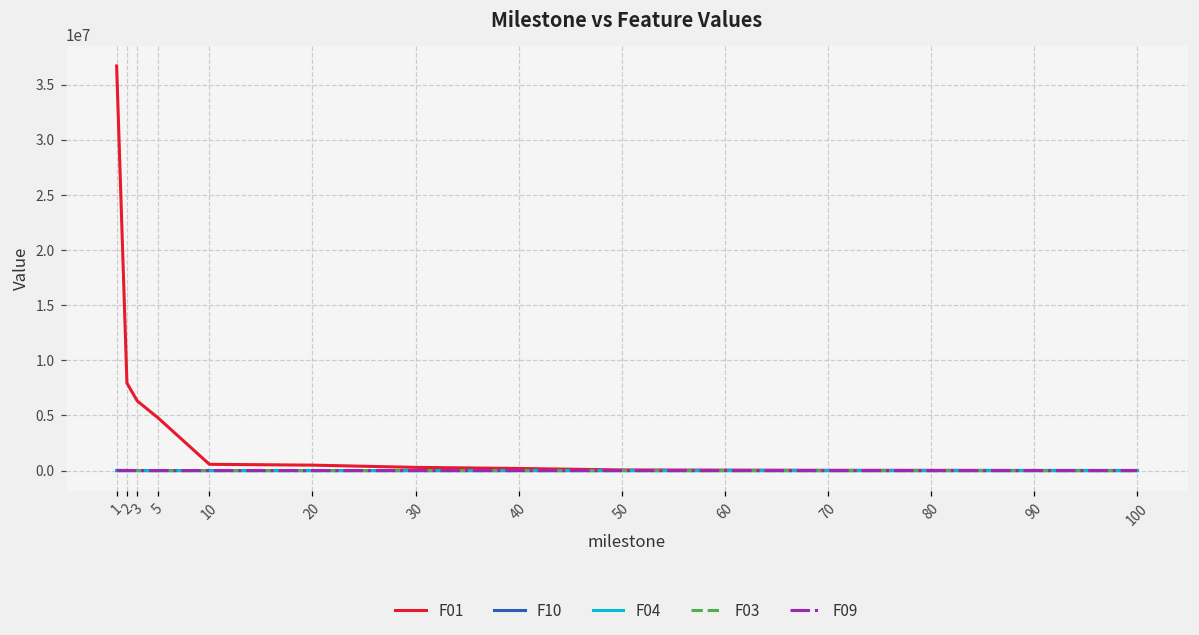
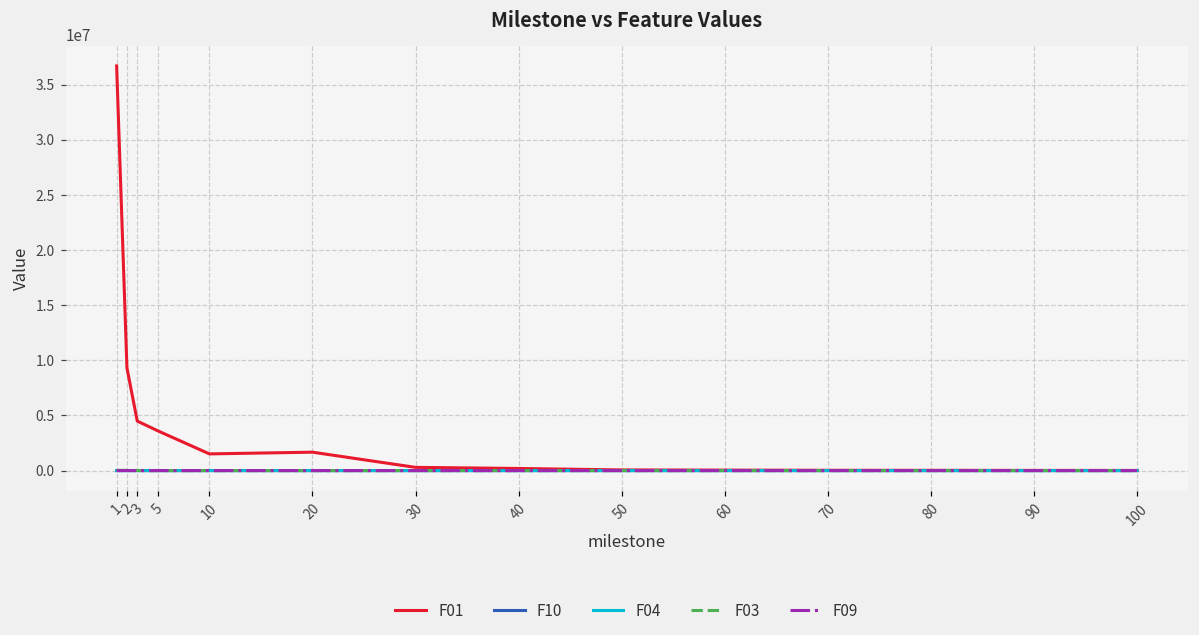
  {
    "F01": {
      "1": 36700000,
-     "2": 7900000,
-     "3": 6300000,
-     "5": 4800000,
-     "10": 600000,
-     "20": 500000,
+     "2": 9300000,
+     "3": 4500000,
+     "5": 3600000,
+     "10": 1500000,
+     "20": 1700000,
      "30": 300000
    },
    "F09": {
      "1": 0,
      "2": 0,
      "3": 0,
      "5": 0,
      "10": 0,
      "20": 0,
      "30": 0
    }
  }
